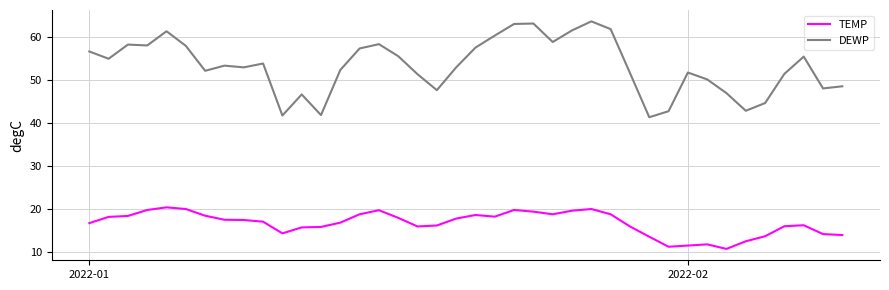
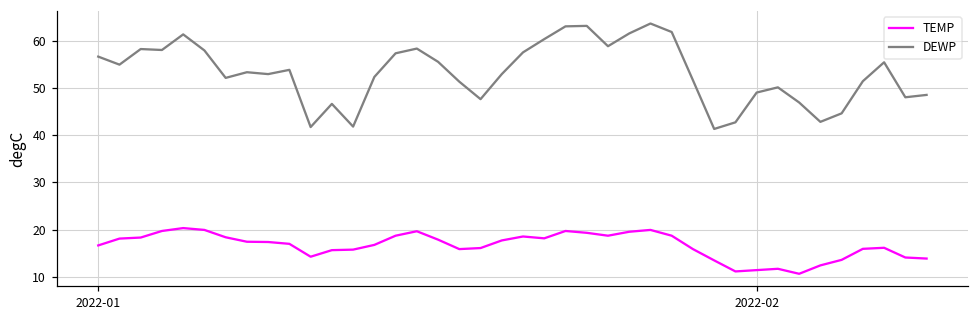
  {
    "TEMP": {
      "2022-01": 17,
      "2022-02": 11
    },
    "DEWP": {
      "2022-01": 57,
-     "2022-02": 52
+     "2022-02": 49
    }
  }
